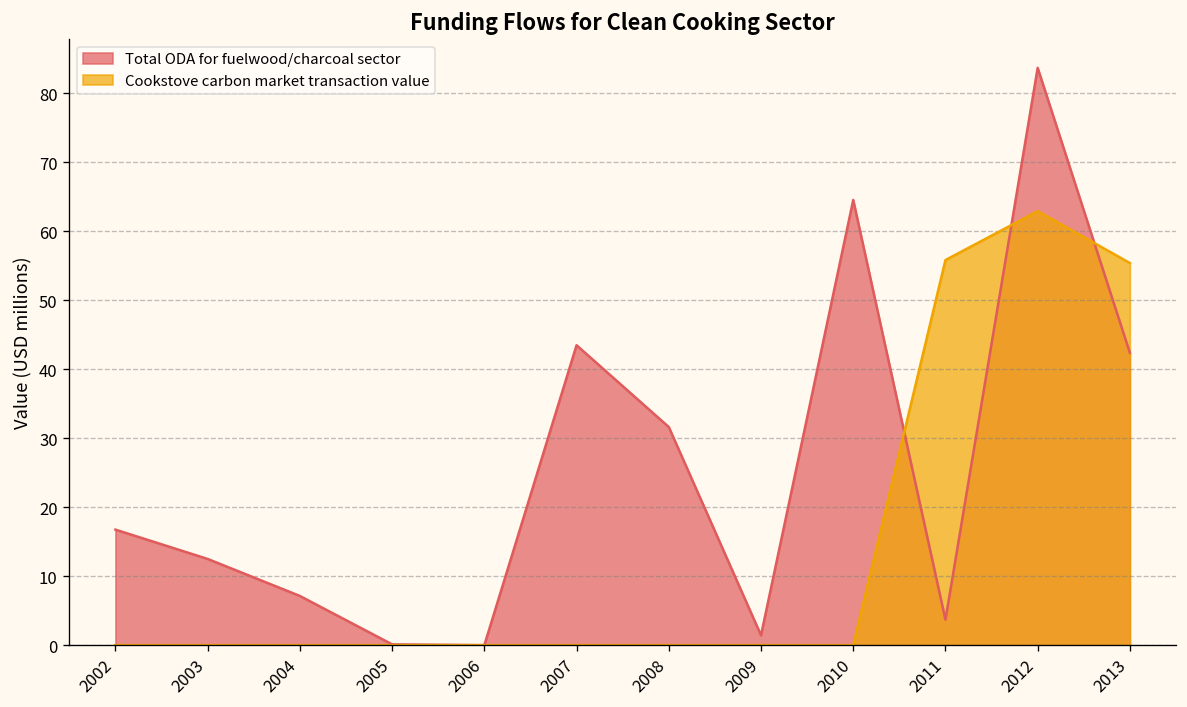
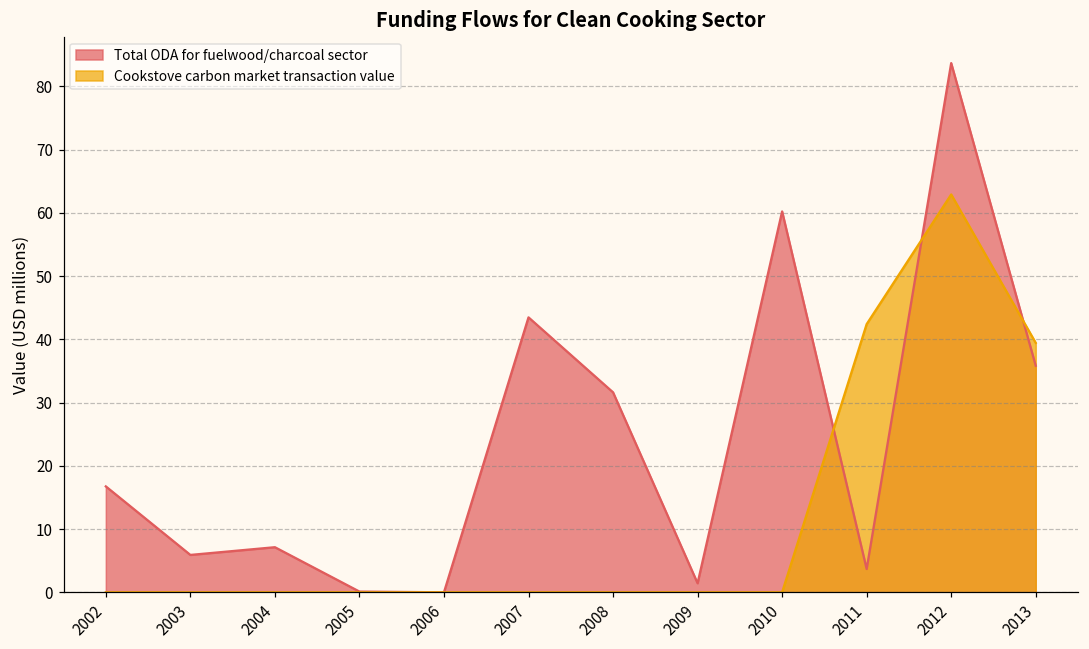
  {
    "Total ODA for fuelwood/charcoal sector": {
      "2002": 17,
-     "2003": 12,
+     "2003": 6,
      "2004": 7,
      "2007": 43,
      "2008": 32,
      "2009": 1,
-     "2010": 65,
+     "2010": 60,
      "2011": 4,
      "2012": 84,
-     "2013": 42
+     "2013": 36
    },
    "Cookstove carbon market transaction value": {
      "2002": 0,
      "2003": 0,
      "2004": 0,
      "2007": 0,
      "2008": 0,
      "2009": 0,
      "2010": 0,
-     "2011": 56,
+     "2011": 42,
      "2012": 63,
-     "2013": 55
+     "2013": 39
    }
  }
